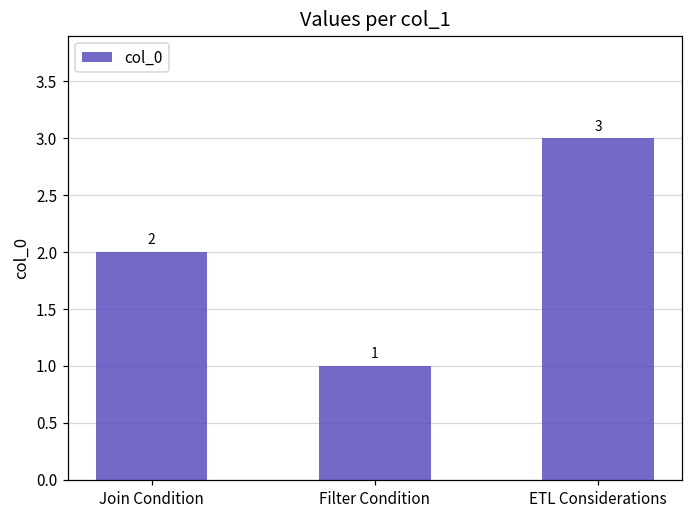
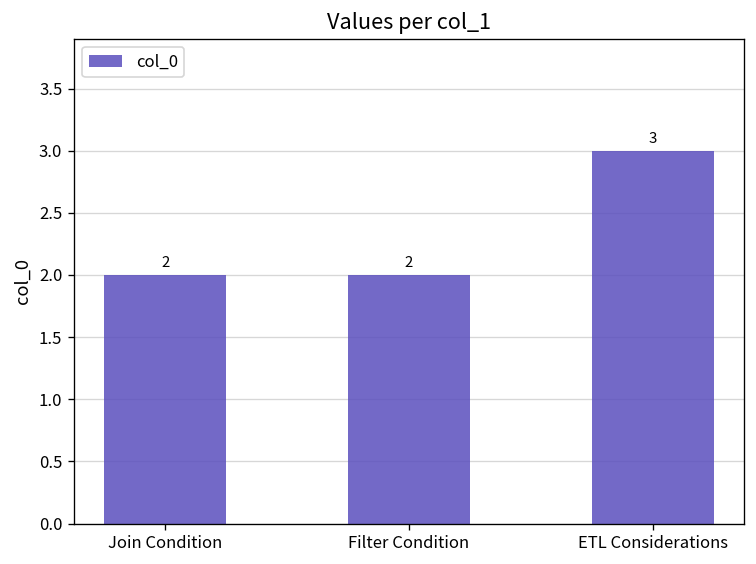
  {
    "Join Condition": 2,
-   "Filter Condition": 1,
+   "Filter Condition": 2,
    "ETL Considerations": 3
  }
